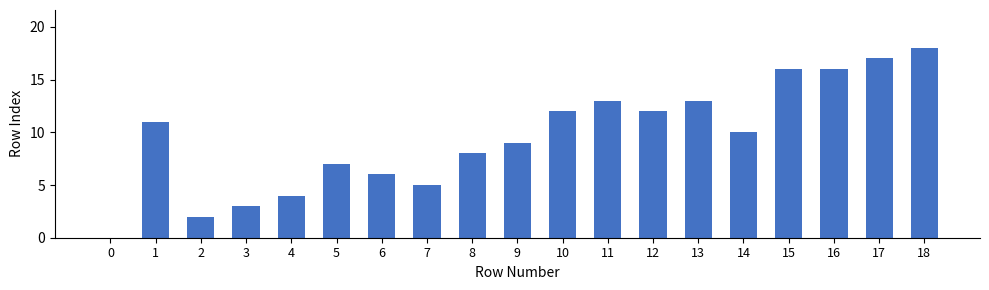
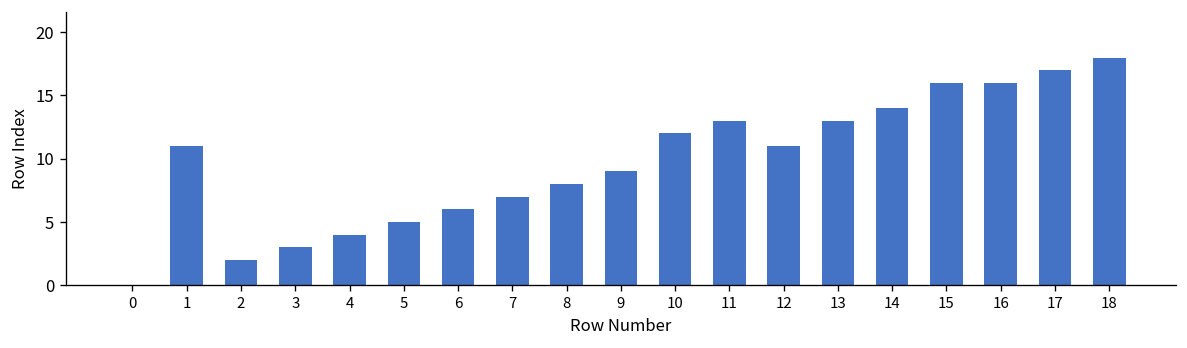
  {
    "0": 0,
    "1": 11,
    "2": 2,
    "3": 3,
    "4": 4,
-   "5": 7,
+   "5": 5,
    "6": 6,
-   "7": 5,
+   "7": 7,
    "8": 8,
    "9": 9,
    "10": 12,
    "11": 13,
-   "12": 12,
+   "12": 11,
    "13": 13,
-   "14": 10,
+   "14": 14,
    "15": 16,
    "16": 16,
    "17": 17,
    "18": 18
  }
